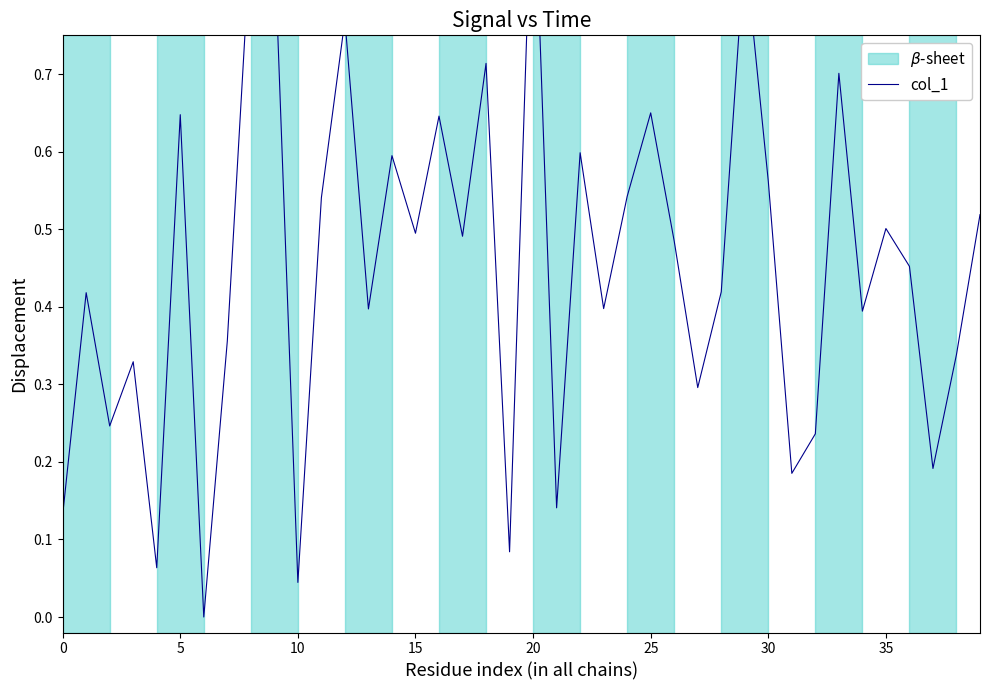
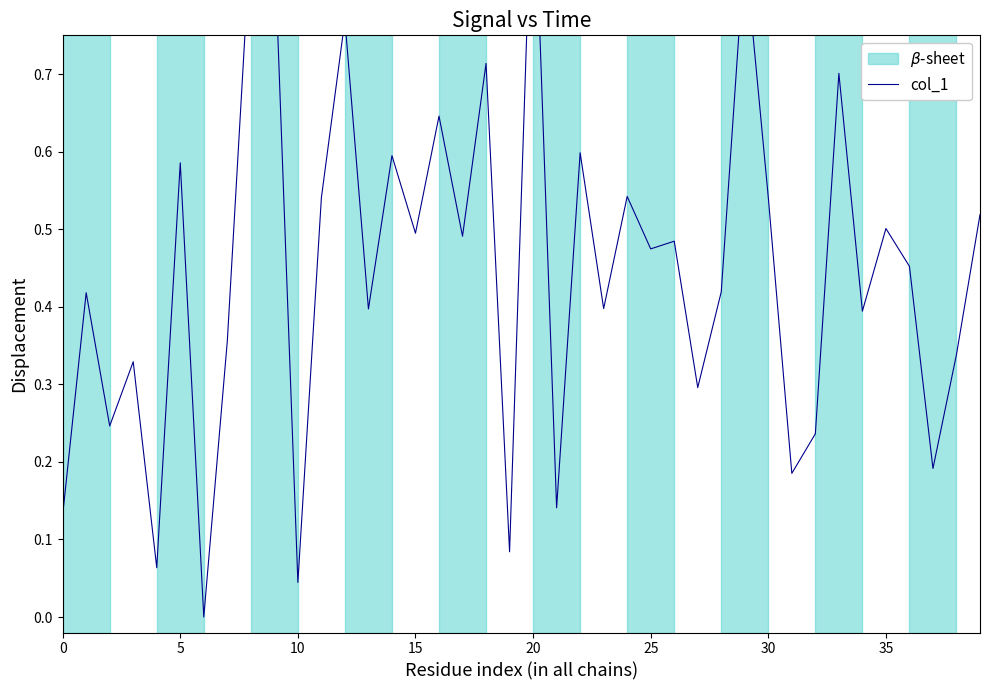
  {
    "0": 0.13,
-   "5": 0.65,
+   "5": 0.59,
    "10": 0.04,
    "15": 0.49,
-   "25": 0.65,
-   "30": 0.56,
+   "25": 0.47,
+   "30": 0.54,
    "35": 0.50
  }
